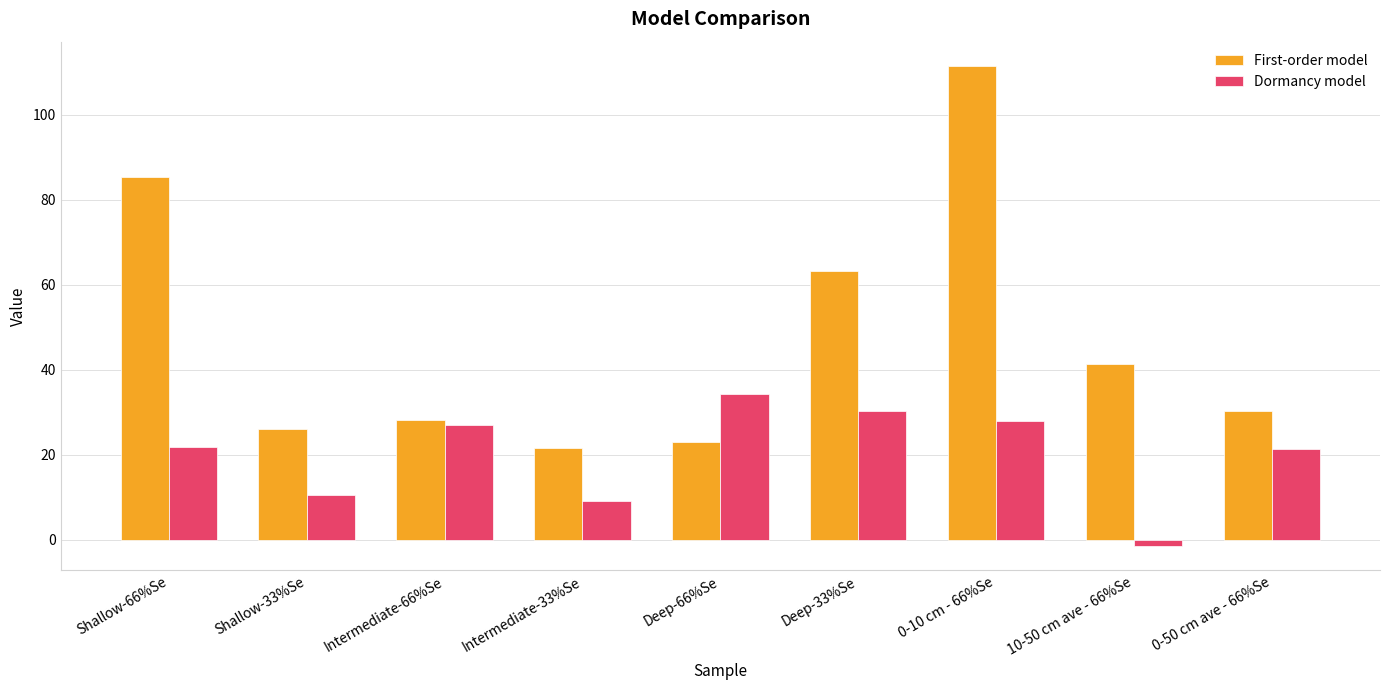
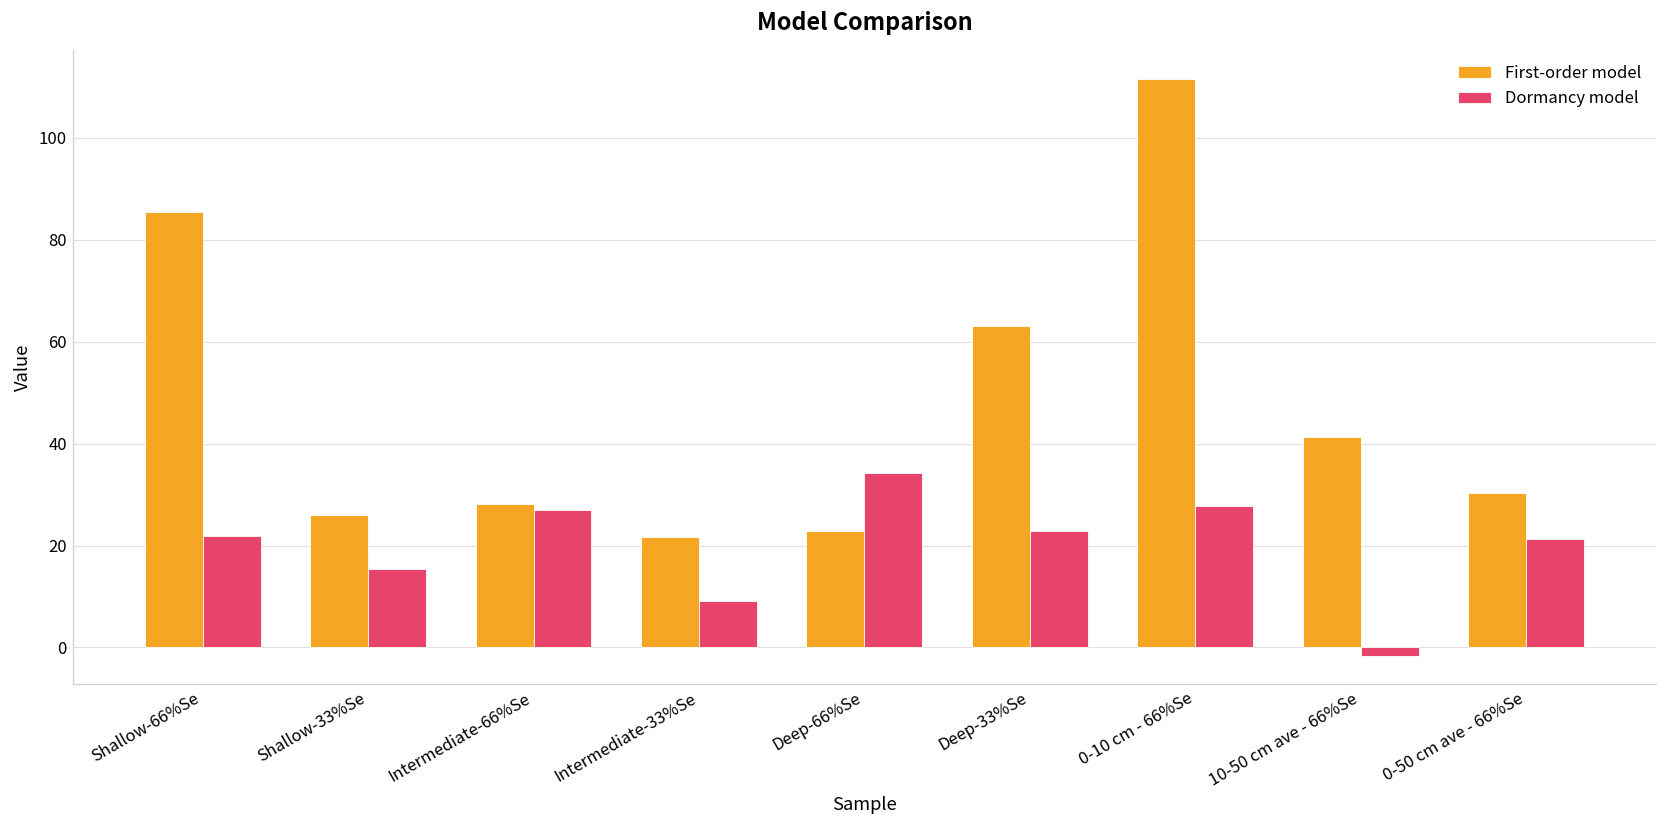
  {
    "First-order model": {
      "Shallow-66%Se": 85,
      "Shallow-33%Se": 26,
      "Intermediate-66%Se": 28,
      "Intermediate-33%Se": 22,
      "Deep-66%Se": 23,
      "Deep-33%Se": 63,
      "0-10 cm - 66%Se": 112,
      "10-50 cm ave - 66%Se": 41,
      "0-50 cm ave - 66%Se": 30
    },
    "Dormancy model": {
      "Shallow-66%Se": 22,
-     "Shallow-33%Se": 10,
+     "Shallow-33%Se": 15,
      "Intermediate-66%Se": 27,
      "Intermediate-33%Se": 9,
      "Deep-66%Se": 34,
-     "Deep-33%Se": 30,
+     "Deep-33%Se": 23,
      "0-10 cm - 66%Se": 28,
      "10-50 cm ave - 66%Se": -2,
      "0-50 cm ave - 66%Se": 21
    }
  }
